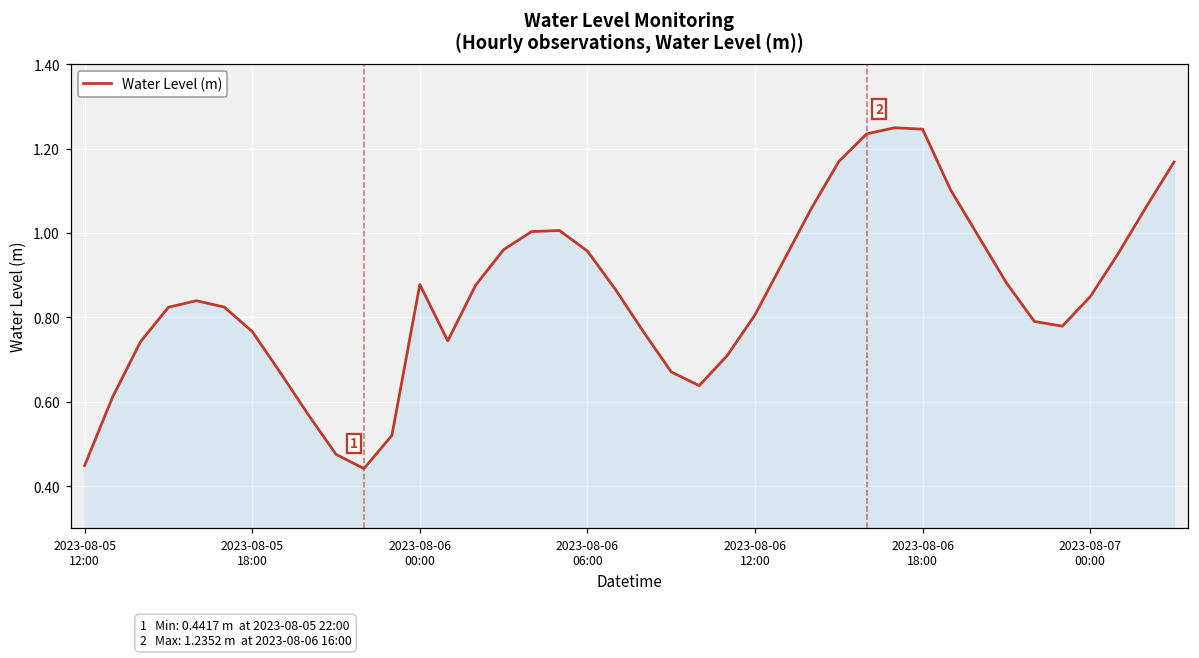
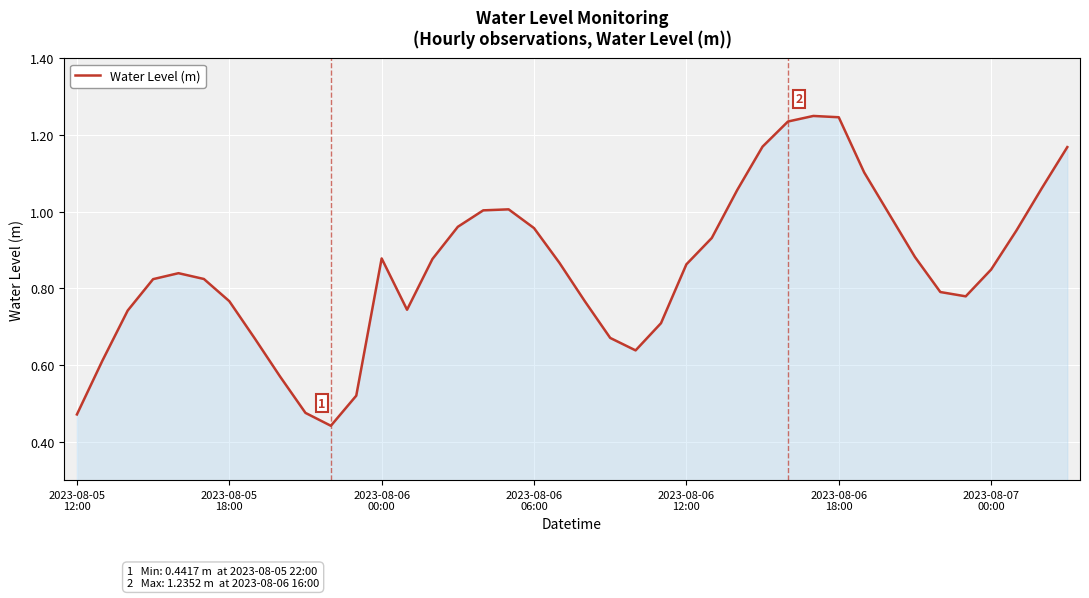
  {
-   "2023-08-05 12:00": 0.45,
+   "2023-08-05 12:00": 0.47,
    "2023-08-05 18:00": 0.77,
    "2023-08-06 00:00": 0.88,
    "2023-08-06 06:00": 0.96,
-   "2023-08-06 12:00": 0.81,
+   "2023-08-06 12:00": 0.86,
    "2023-08-06 18:00": 1.25,
    "2023-08-07 00:00": 0.85
  }
